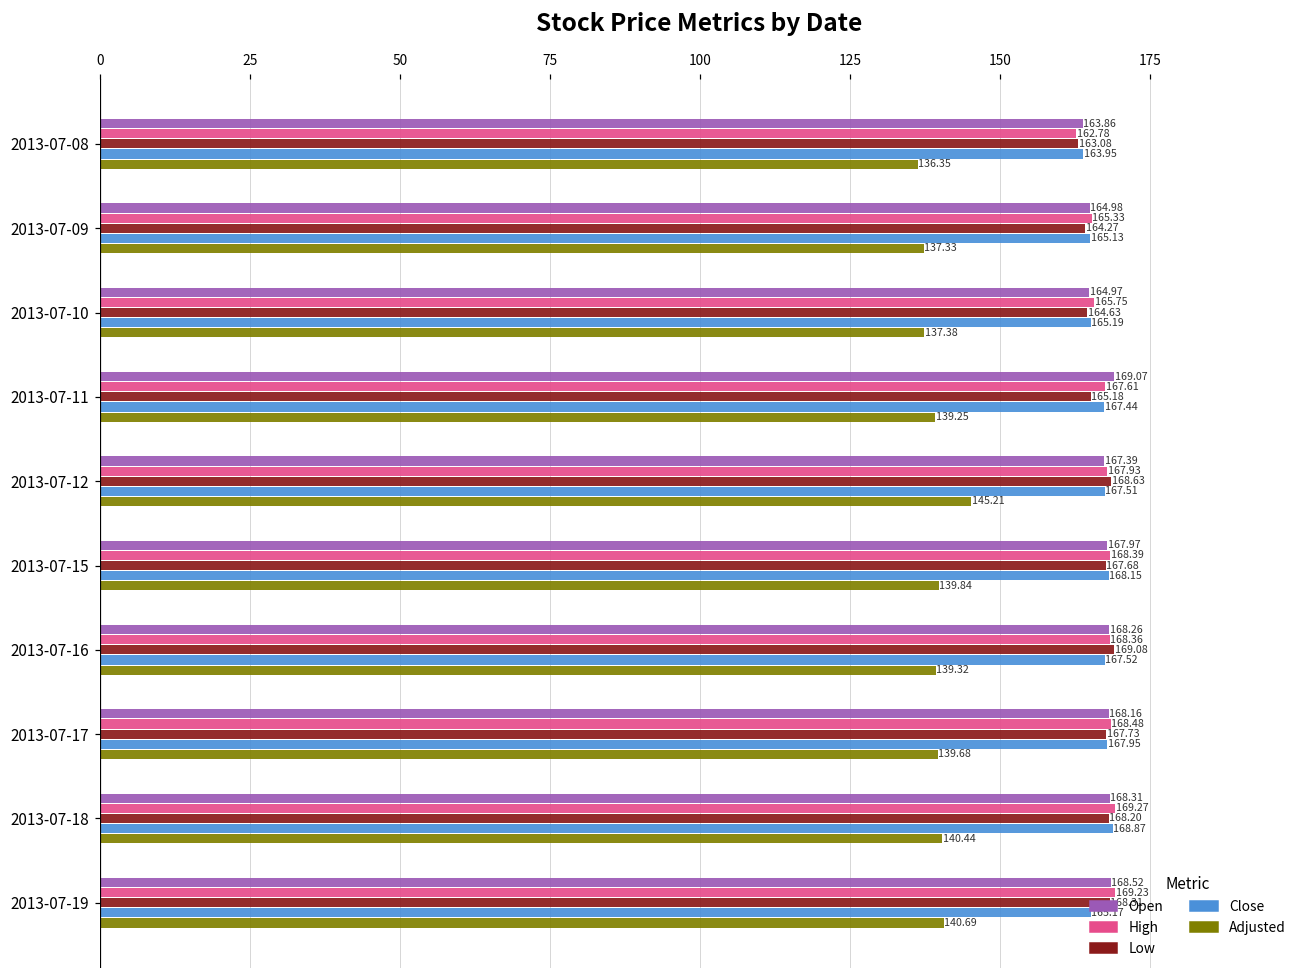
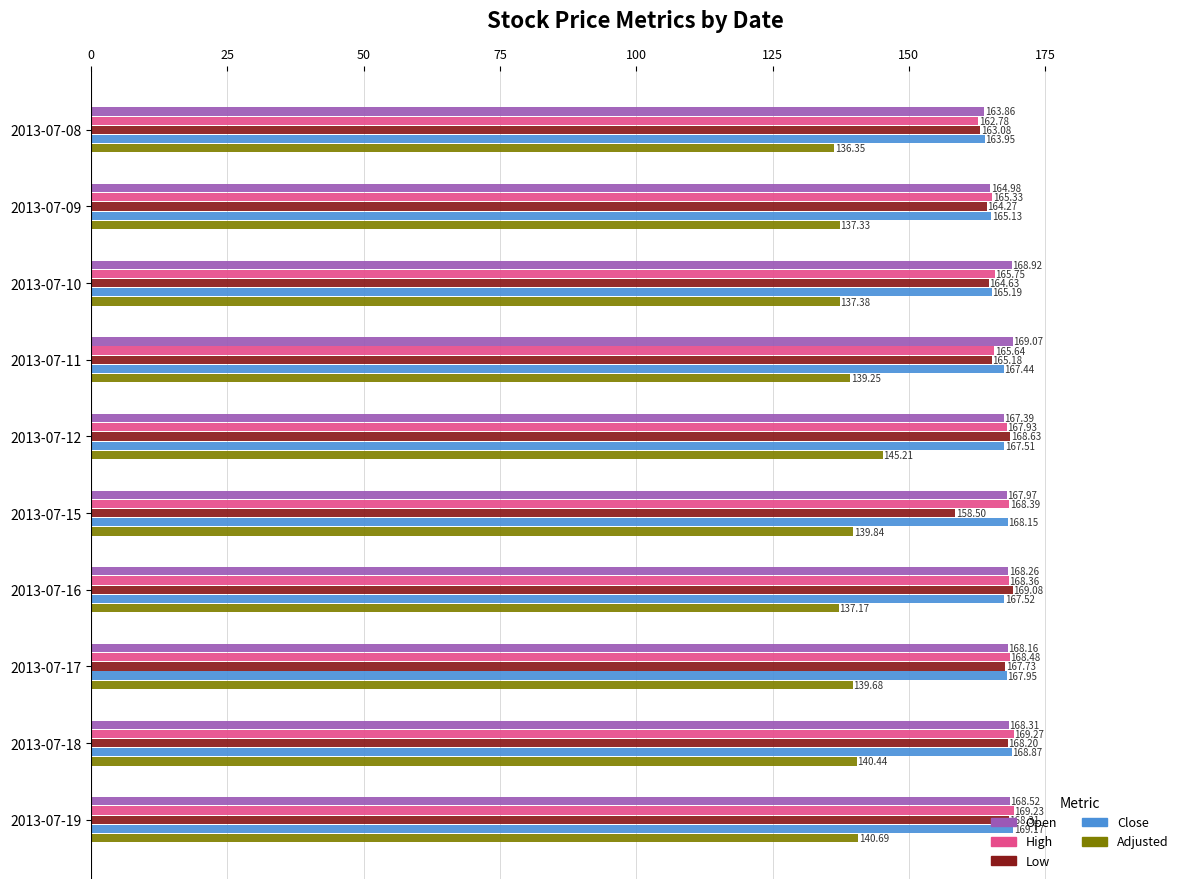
  {
    "Open": {
      "2013-07-08": 163.86,
      "2013-07-09": 164.98,
-     "2013-07-10": 164.97,
+     "2013-07-10": 168.92,
      "2013-07-11": 169.07,
      "2013-07-12": 167.39,
      "2013-07-15": 167.97,
      "2013-07-16": 168.26,
      "2013-07-17": 168.16,
      "2013-07-18": 168.31,
      "2013-07-19": 168.52
    },
    "High": {
      "2013-07-08": 162.78,
      "2013-07-09": 165.33,
      "2013-07-10": 165.75,
-     "2013-07-11": 167.61,
+     "2013-07-11": 165.64,
      "2013-07-12": 167.93,
      "2013-07-15": 168.39,
      "2013-07-16": 168.36,
      "2013-07-17": 168.48,
      "2013-07-18": 169.27,
      "2013-07-19": 169.23
    },
    "Low": {
      "2013-07-08": 163.08,
      "2013-07-09": 164.27,
      "2013-07-10": 164.63,
      "2013-07-11": 165.18,
      "2013-07-12": 168.63,
-     "2013-07-15": 167.68,
+     "2013-07-15": 158.50,
      "2013-07-16": 169.08,
      "2013-07-17": 167.73,
      "2013-07-18": 168.20,
      "2013-07-19": 168.31
    },
    "Close": {
      "2013-07-08": 163.95,
      "2013-07-09": 165.13,
      "2013-07-10": 165.19,
      "2013-07-11": 167.44,
      "2013-07-12": 167.51,
      "2013-07-15": 168.15,
      "2013-07-16": 167.52,
      "2013-07-17": 167.95,
      "2013-07-18": 168.87,
-     "2013-07-19": 165.17
+     "2013-07-19": 169.17
    },
    "Adjusted": {
      "2013-07-08": 136.35,
      "2013-07-09": 137.33,
      "2013-07-10": 137.38,
      "2013-07-11": 139.25,
      "2013-07-12": 145.21,
      "2013-07-15": 139.84,
-     "2013-07-16": 139.32,
+     "2013-07-16": 137.17,
      "2013-07-17": 139.68,
      "2013-07-18": 140.44,
      "2013-07-19": 140.69
    }
  }
